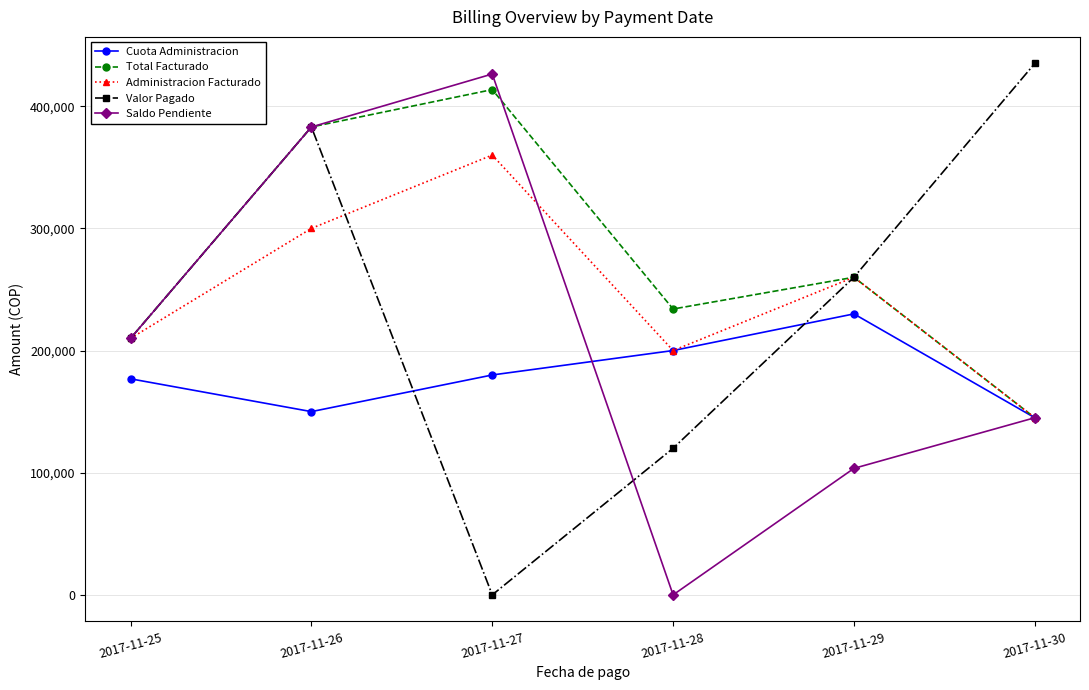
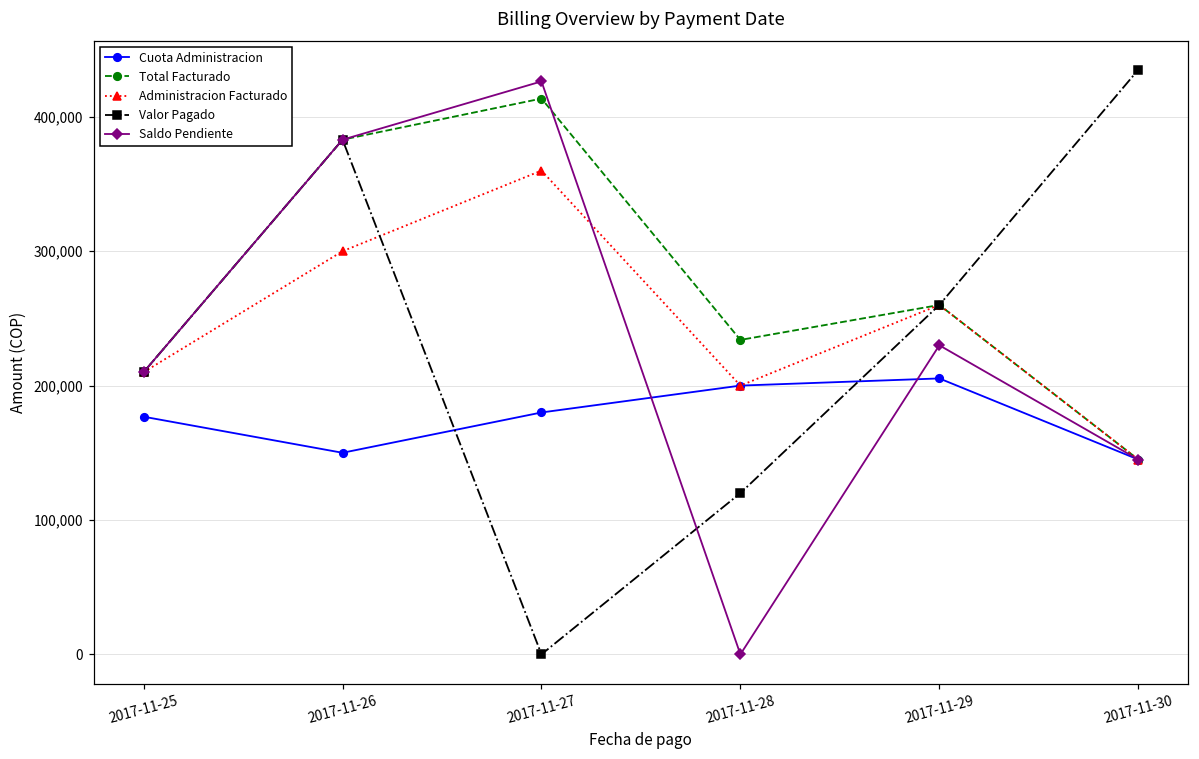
  {
    "Cuota Administracion": {
      "2017-11-25": "177,000",
      "2017-11-26": "150,000",
      "2017-11-27": "180,000",
-     "2017-11-29": "230,000"
+     "2017-11-29": "205,000"
    },
    "Total Facturado": {
      "2017-11-27": "414,000",
      "2017-11-28": "234,000"
    },
    "Administracion Facturado": {
      "2017-11-26": "300,000",
      "2017-11-27": "360,000"
    },
    "Valor Pagado": {
      "2017-11-27": "0",
      "2017-11-28": "120,000",
      "2017-11-30": "435,000"
    },
    "Saldo Pendiente": {
      "2017-11-27": "426,000",
      "2017-11-28": "0",
-     "2017-11-29": "104,000"
+     "2017-11-29": "230,000"
    }
  }
